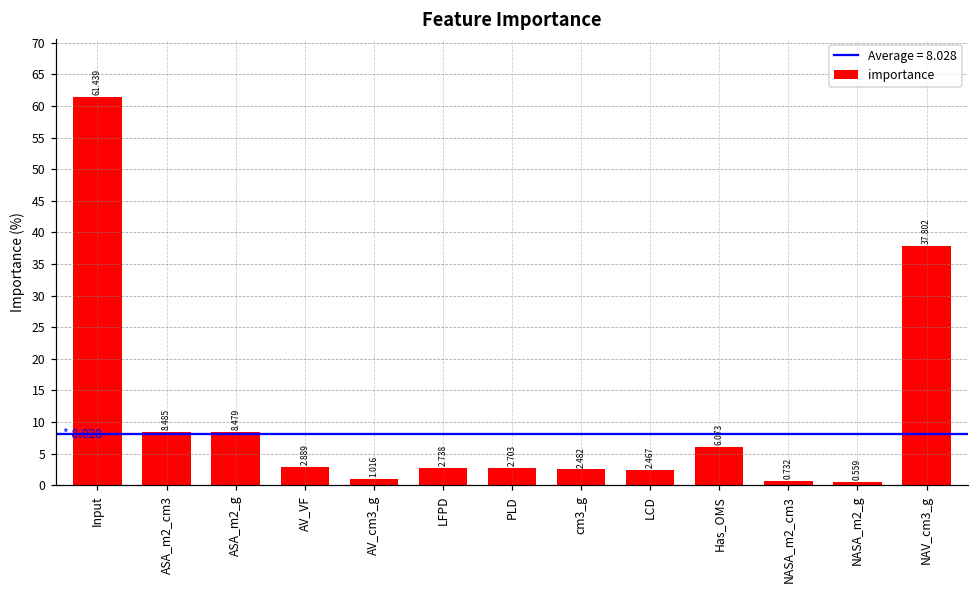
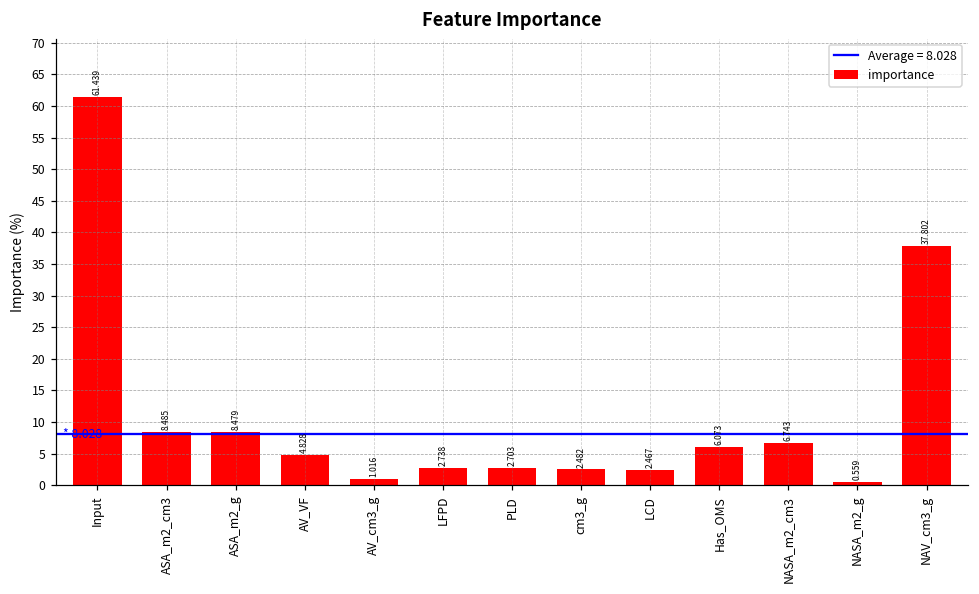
  {
    "Input": 61.439,
    "ASA_m2_cm3": 8.485,
    "ASA_m2_g": 8.479,
-   "AV_VF": 2.889,
+   "AV_VF": 4.828,
    "AV_cm3_g": 1.016,
    "LFPD": 2.738,
    "PLD": 2.703,
    "cm3_g": 2.482,
    "LCD": 2.467,
    "Has_OMS": 6.073,
-   "NASA_m2_cm3": 0.732,
+   "NASA_m2_cm3": 6.743,
    "NASA_m2_g": 0.559,
    "NAV_cm3_g": 37.802
  }
